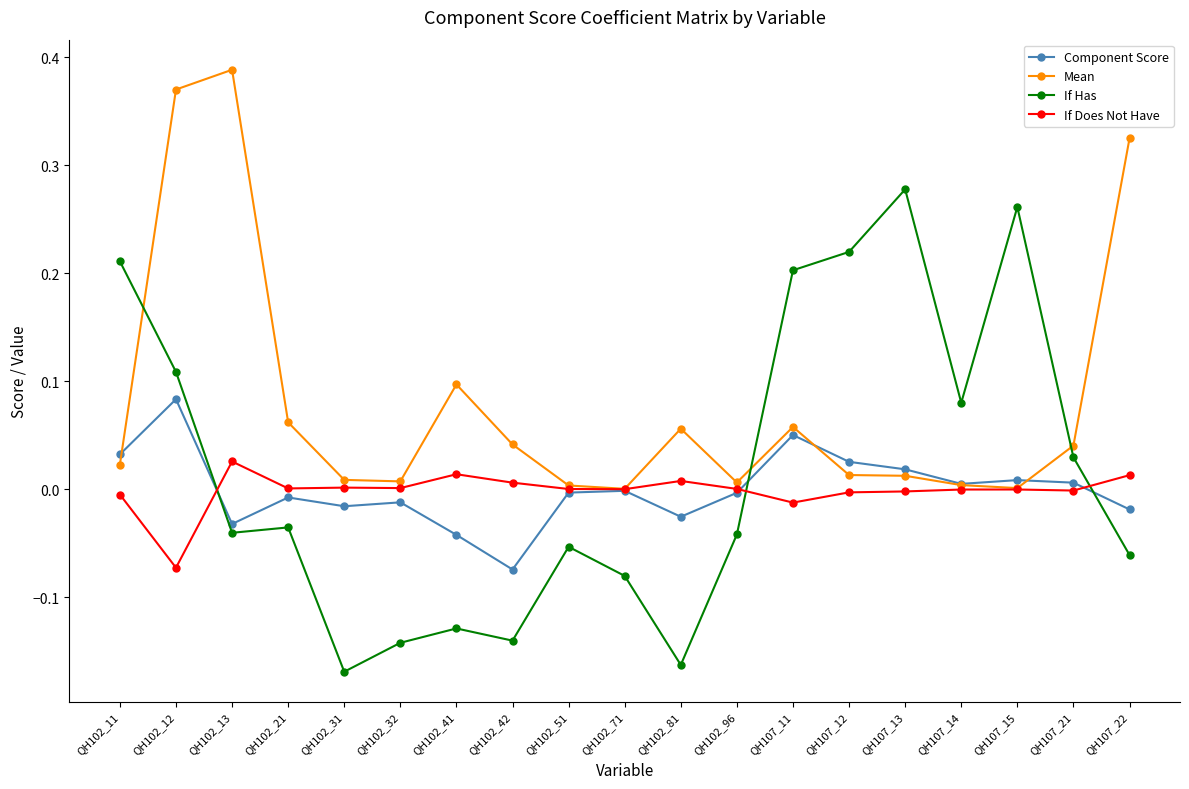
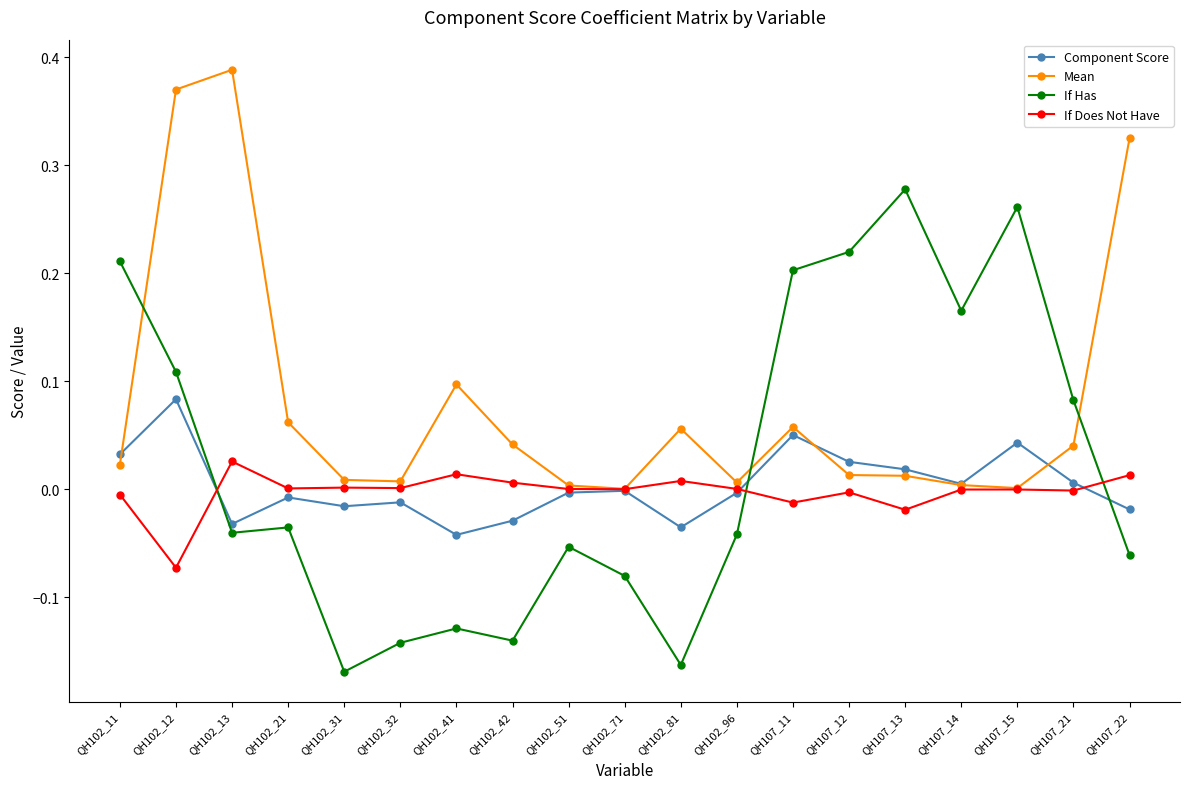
  {
    "Component Score": {
      "QH102_11": 0.032,
      "QH102_12": 0.083,
      "QH102_13": -0.032,
      "QH102_21": -0.008,
      "QH102_31": -0.016,
      "QH102_32": -0.012,
      "QH102_41": -0.042,
-     "QH102_42": -0.074,
+     "QH102_42": -0.029,
      "QH102_51": -0.003,
-     "QH102_81": -0.026,
+     "QH102_81": -0.035,
      "QH102_96": -0.003,
      "QH107_11": 0.050,
      "QH107_12": 0.025,
      "QH107_13": 0.018,
-     "QH107_15": 0.008,
+     "QH107_15": 0.043,
      "QH107_21": 0.006,
      "QH107_22": -0.019
    },
    "Mean": {
      "QH102_11": 0.023,
      "QH102_12": 0.370,
      "QH102_13": 0.389,
      "QH102_21": 0.062,
      "QH102_31": 0.009,
      "QH102_32": 0.007,
      "QH102_41": 0.097,
      "QH102_42": 0.041,
      "QH102_51": 0.003,
      "QH102_81": 0.056,
      "QH102_96": 0.006,
      "QH107_11": 0.058,
      "QH107_12": 0.013,
      "QH107_13": 0.012,
      "QH107_21": 0.040,
      "QH107_22": 0.325
    },
    "If Has": {
      "QH102_11": 0.211,
      "QH102_12": 0.109,
      "QH102_13": -0.040,
      "QH102_21": -0.035,
      "QH102_31": -0.169,
      "QH102_32": -0.142,
      "QH102_41": -0.129,
      "QH102_42": -0.140,
      "QH102_51": -0.053,
      "QH102_71": -0.080,
      "QH102_81": -0.163,
      "QH102_96": -0.042,
      "QH107_11": 0.203,
      "QH107_12": 0.220,
      "QH107_13": 0.278,
-     "QH107_14": 0.080,
+     "QH107_14": 0.165,
      "QH107_15": 0.261,
-     "QH107_21": 0.030,
+     "QH107_21": 0.082,
      "QH107_22": -0.061
    },
    "If Does Not Have": {
      "QH102_11": -0.005,
      "QH102_12": -0.073,
      "QH102_13": 0.026,
      "QH102_21": 0.001,
      "QH102_31": 0.001,
      "QH102_32": 0.001,
      "QH102_41": 0.014,
      "QH102_42": 0.006,
      "QH102_51": 0.000,
      "QH102_81": 0.008,
      "QH102_96": 0.000,
      "QH107_11": -0.012,
      "QH107_12": -0.003,
-     "QH107_13": -0.002,
+     "QH107_13": -0.019,
      "QH107_14": 0.000,
      "QH107_21": -0.001,
      "QH107_22": 0.013
    }
  }
